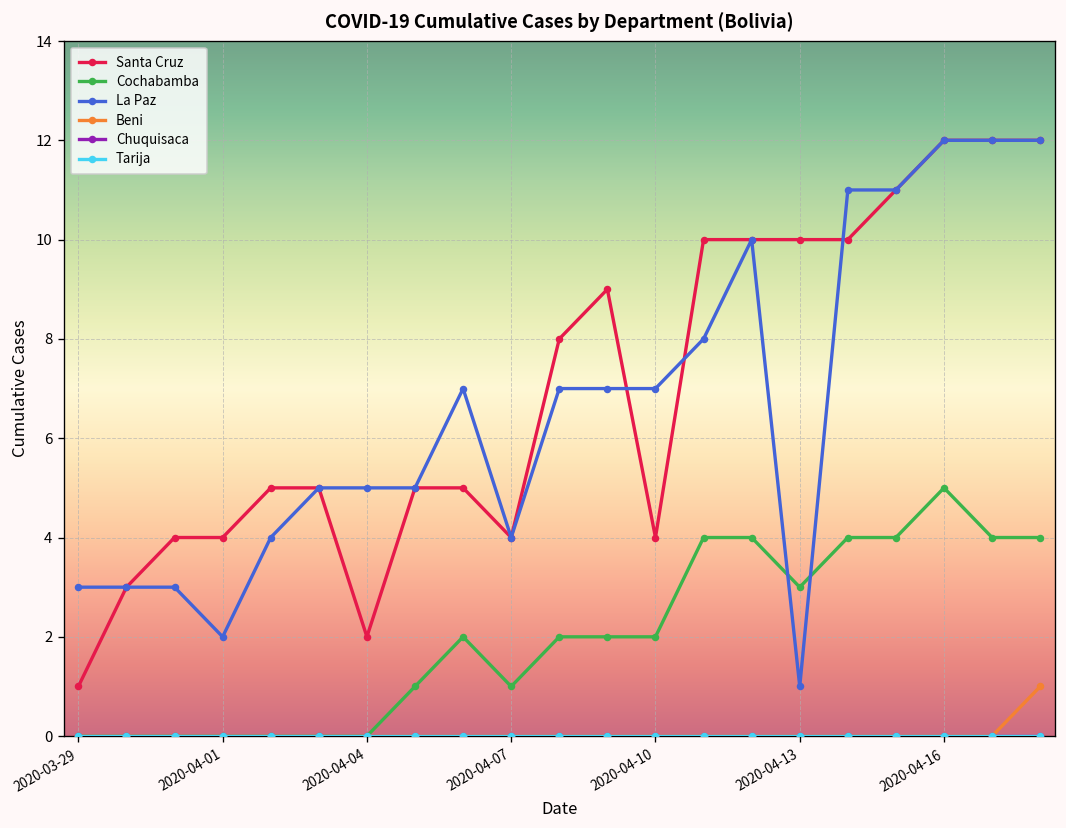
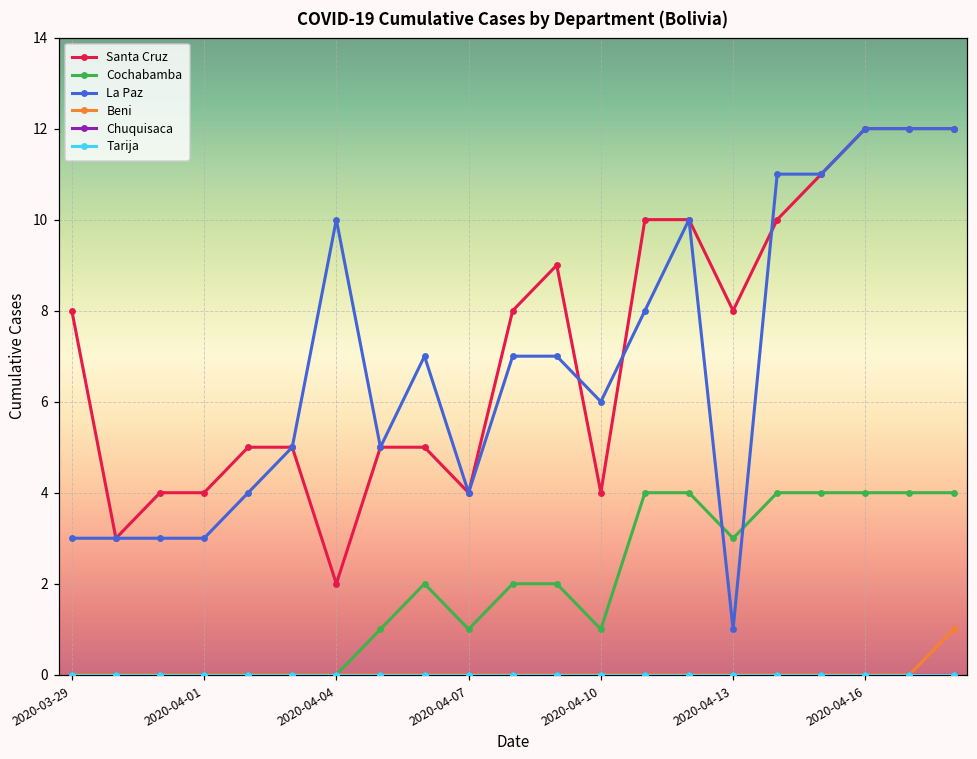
  {
    "Santa Cruz": {
-     "2020-03-29": 1,
+     "2020-03-29": 8,
      "2020-04-01": 4,
      "2020-04-04": 2,
      "2020-04-10": 4,
-     "2020-04-13": 10
+     "2020-04-13": 8
    },
    "Cochabamba": {
      "2020-04-07": 1,
-     "2020-04-10": 2,
+     "2020-04-10": 1,
      "2020-04-13": 3,
-     "2020-04-16": 5
+     "2020-04-16": 4
    },
    "La Paz": {
      "2020-03-29": 3,
-     "2020-04-01": 2,
-     "2020-04-04": 5,
-     "2020-04-10": 7,
+     "2020-04-01": 3,
+     "2020-04-04": 10,
+     "2020-04-10": 6,
      "2020-04-13": 1
    }
  }
